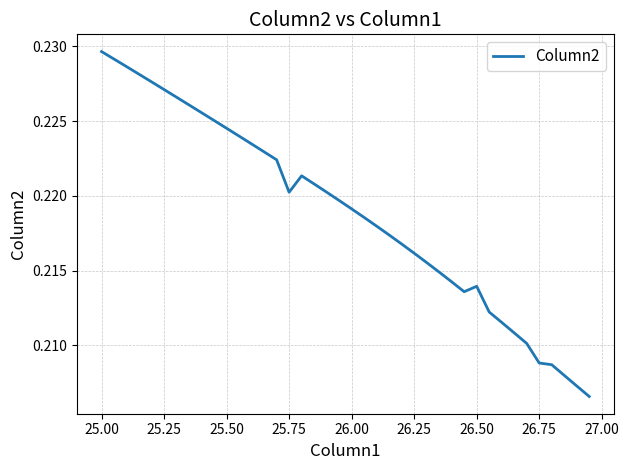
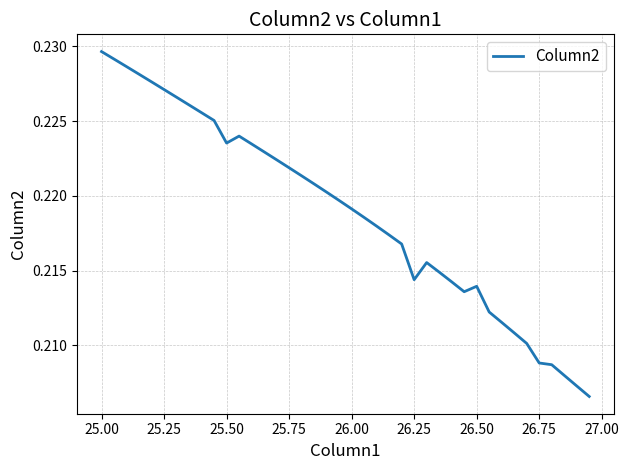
  {
    "25.00": 0.2297,
    "25.25": 0.2271,
-   "25.50": 0.2245,
-   "25.75": 0.2202,
+   "25.50": 0.2235,
+   "25.75": 0.2219,
    "26.00": 0.2191,
-   "26.25": 0.2162,
+   "26.25": 0.2144,
    "26.50": 0.2139,
    "26.75": 0.2088
  }
